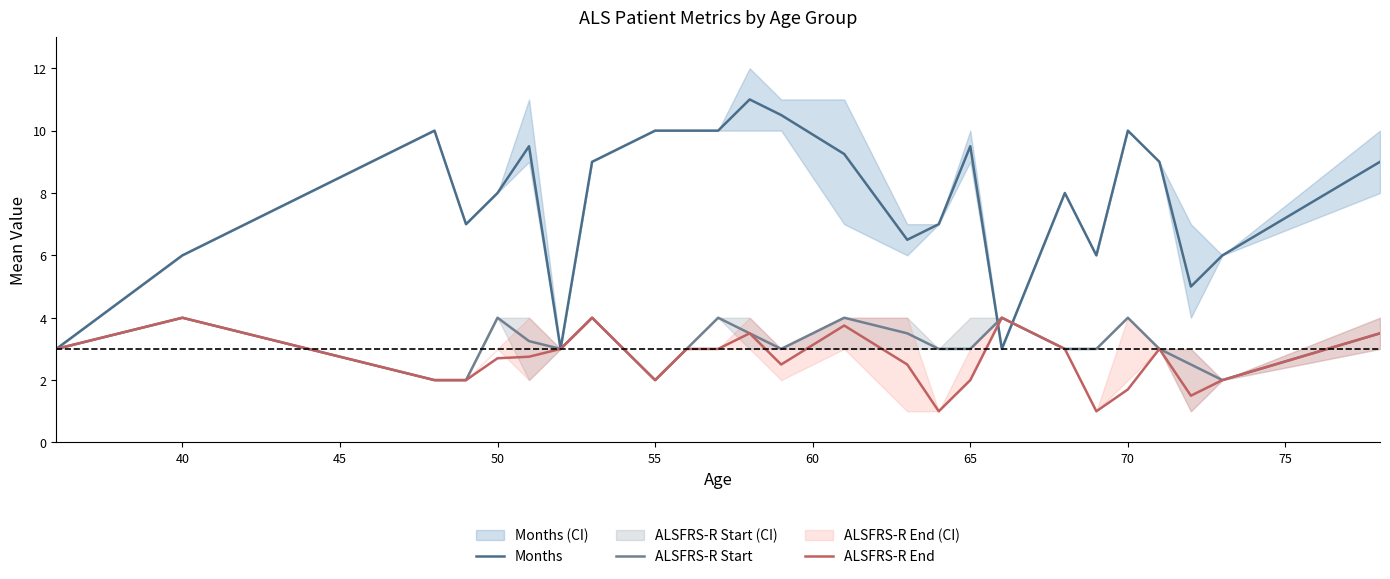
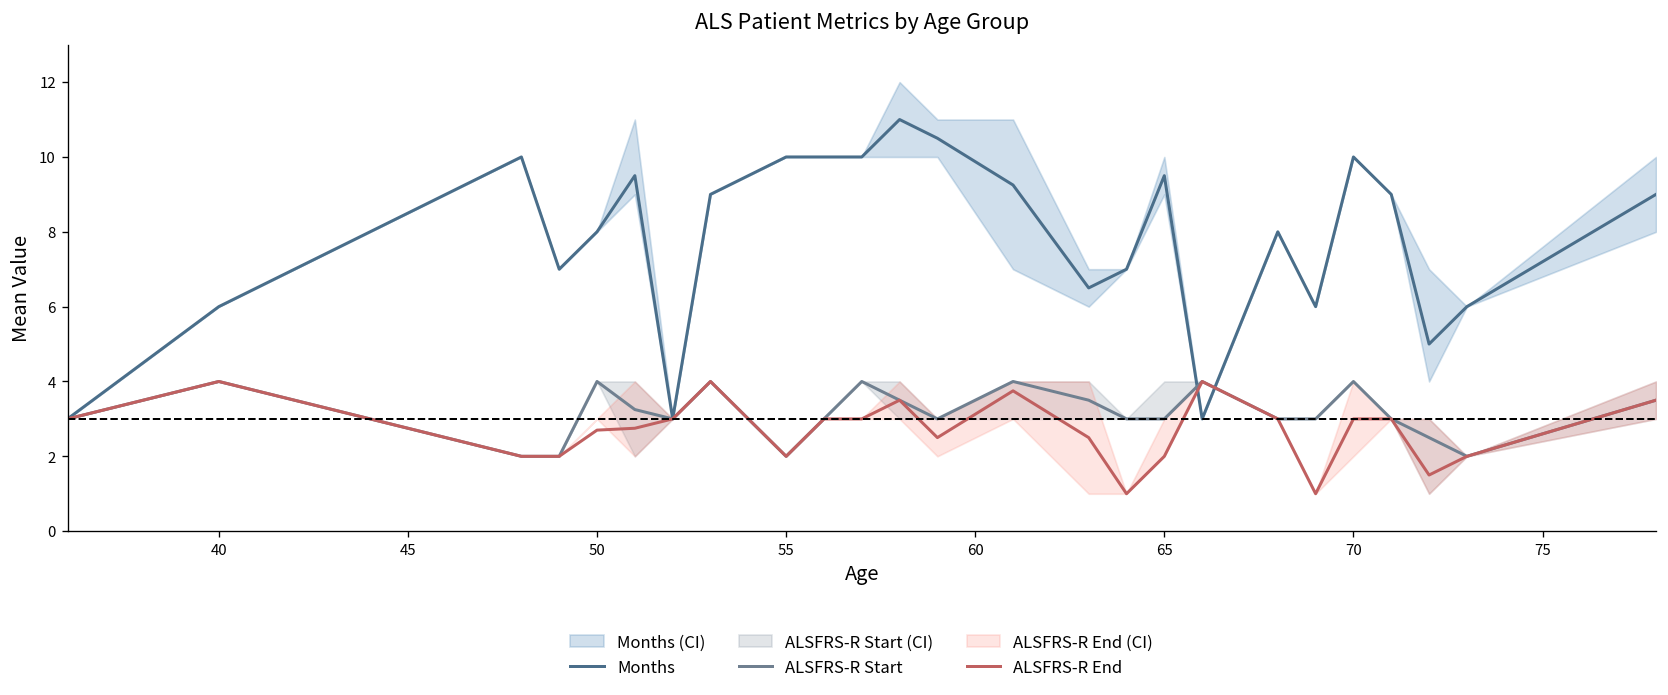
  {
    "ALSFRS-R End": {
      "50": 2.7,
      "65": 2.0,
-     "70": 1.7
+     "70": 3.0
    }
  }
